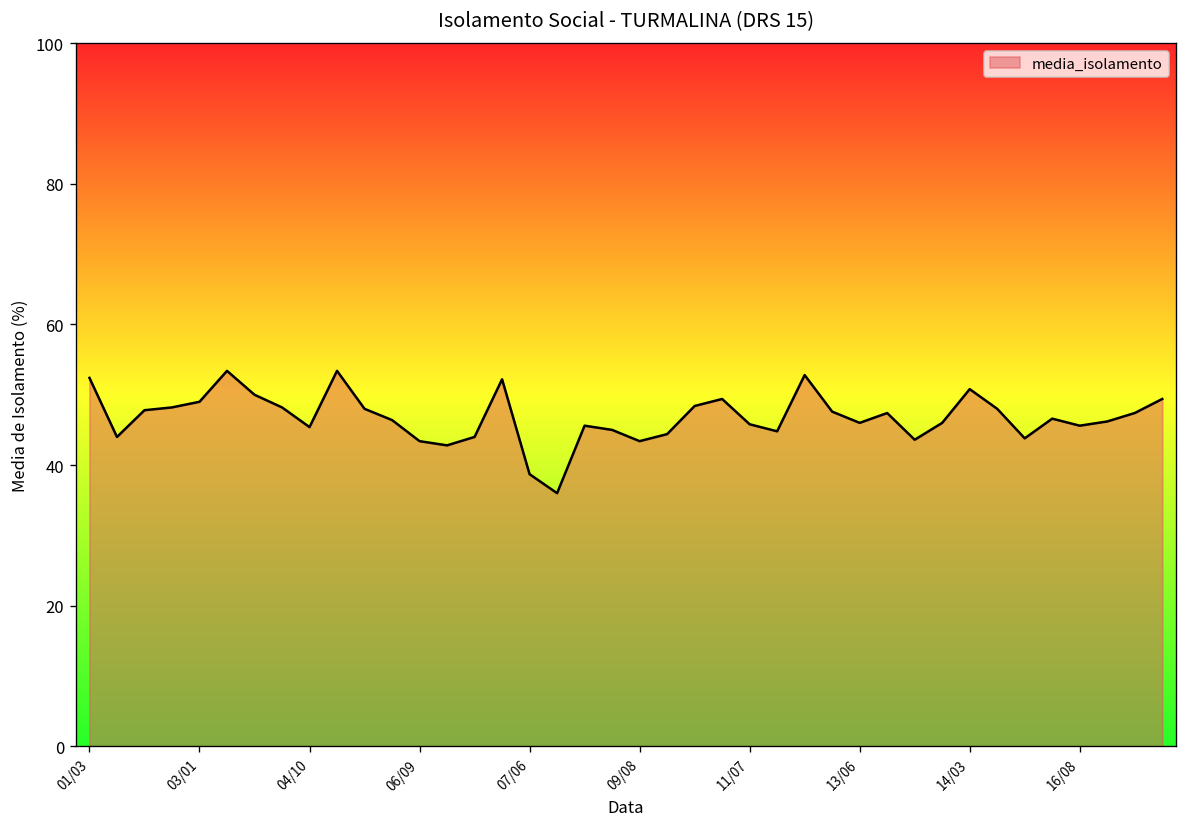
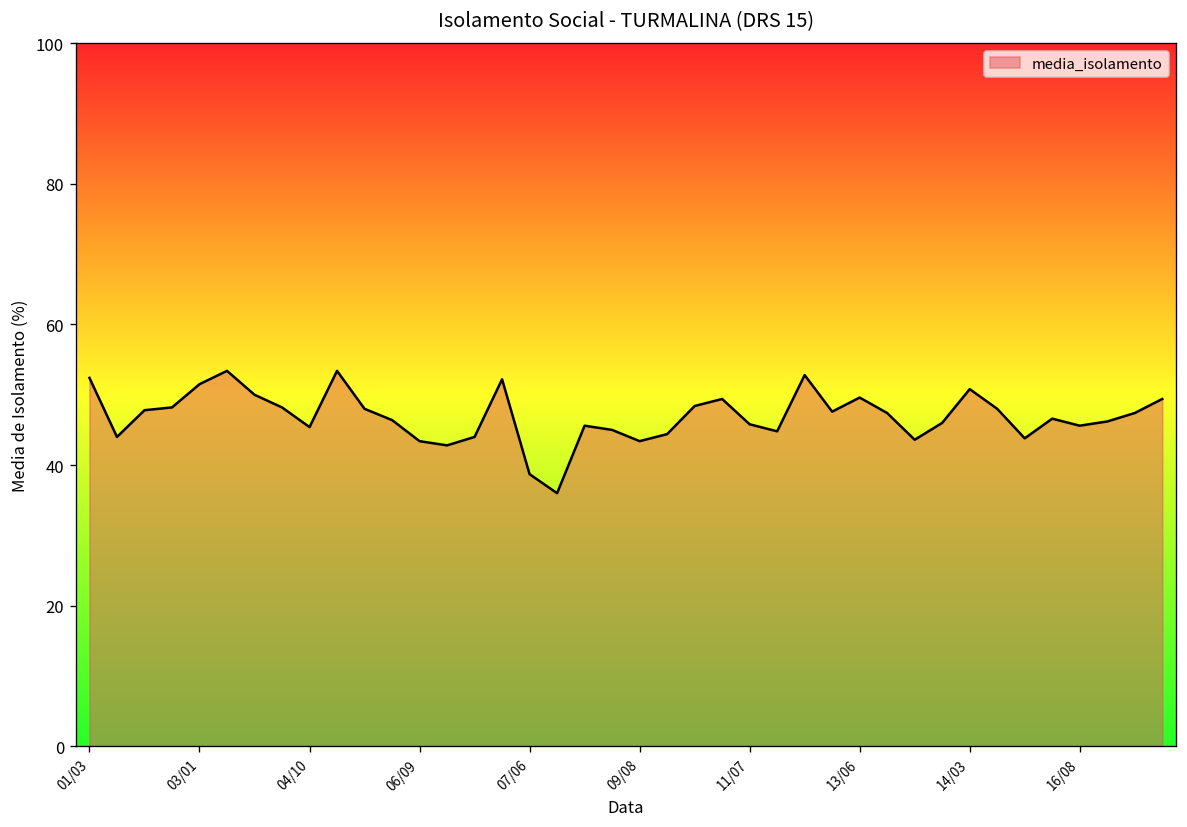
  {
    "01/03": 52,
-   "03/01": 49,
+   "03/01": 52,
    "04/10": 45,
    "06/09": 43,
    "07/06": 39,
    "09/08": 43,
    "11/07": 46,
-   "13/06": 46,
+   "13/06": 50,
    "14/03": 51,
    "16/08": 46
  }
